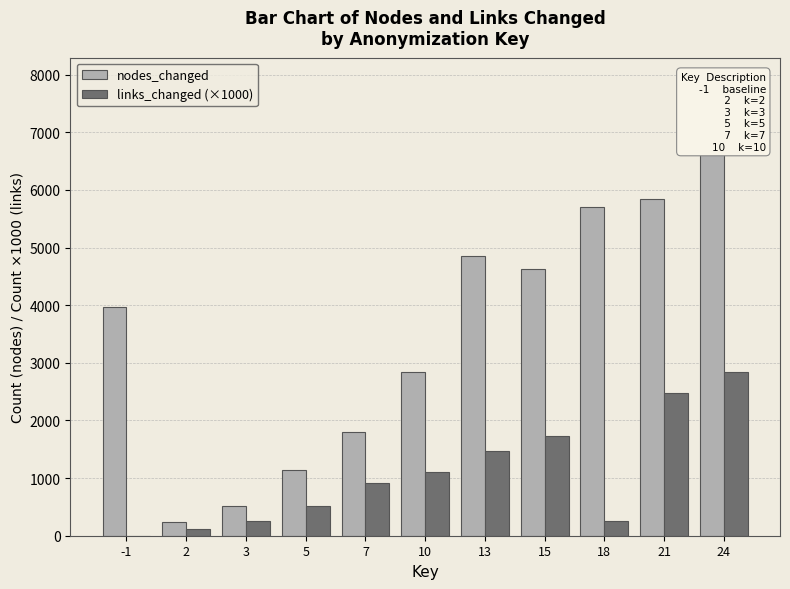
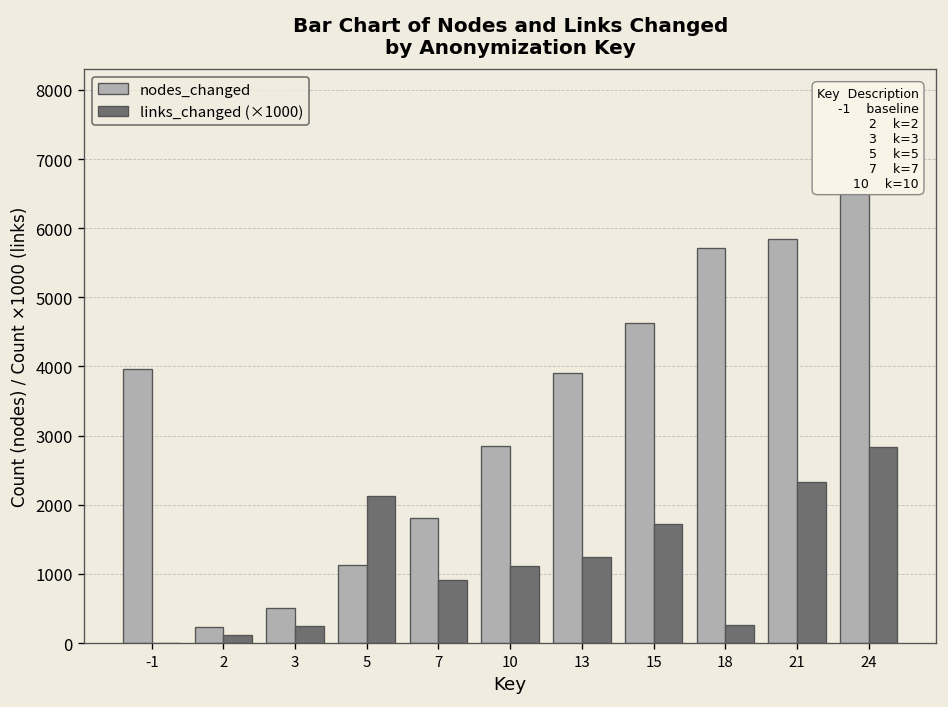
  {
    "nodes_changed": {
      "-1": 4000,
      "2": 200,
      "3": 500,
      "5": 1100,
      "7": 1800,
      "10": 2800,
-     "13": 4800,
+     "13": 3900,
      "15": 4600,
      "18": 5700,
      "21": 5800
    },
    "links_changed (×1000)": {
      "-1": 0,
      "2": 100,
      "3": 300,
-     "5": 500,
+     "5": 2100,
      "7": 900,
      "10": 1100,
-     "13": 1500,
+     "13": 1200,
      "15": 1700,
      "18": 300,
-     "21": 2500,
+     "21": 2300,
      "24": 2800
    }
  }
